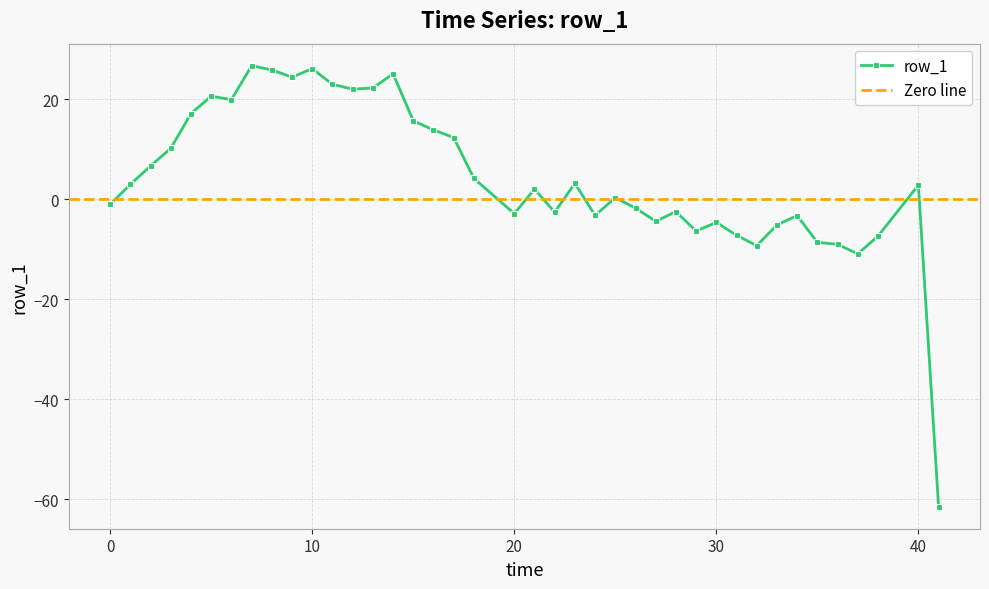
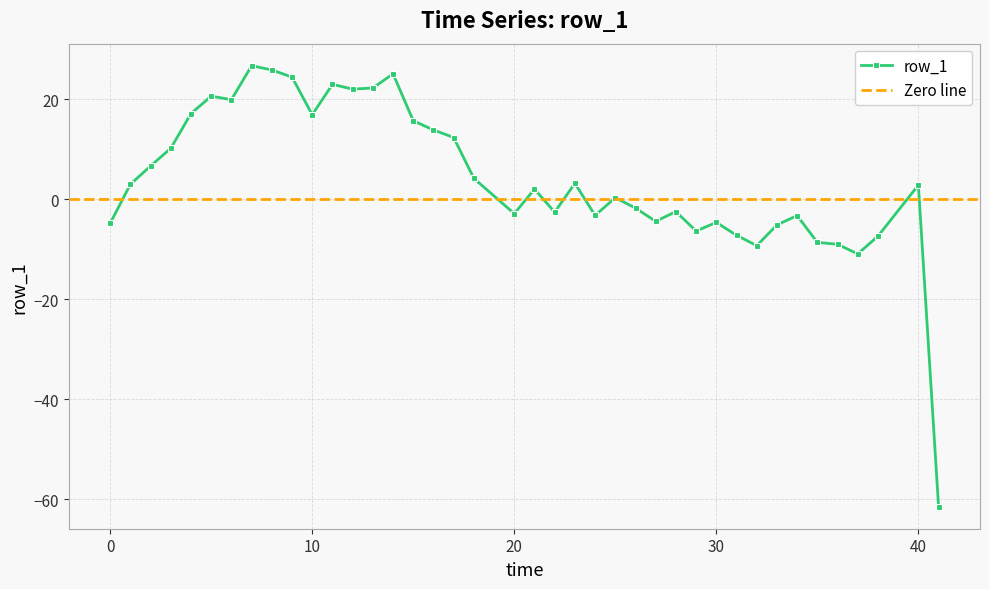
  {
-   "0": -1,
-   "10": 26,
+   "0": -5,
+   "10": 17,
    "20": -3,
    "30": -5,
    "40": 3
  }
